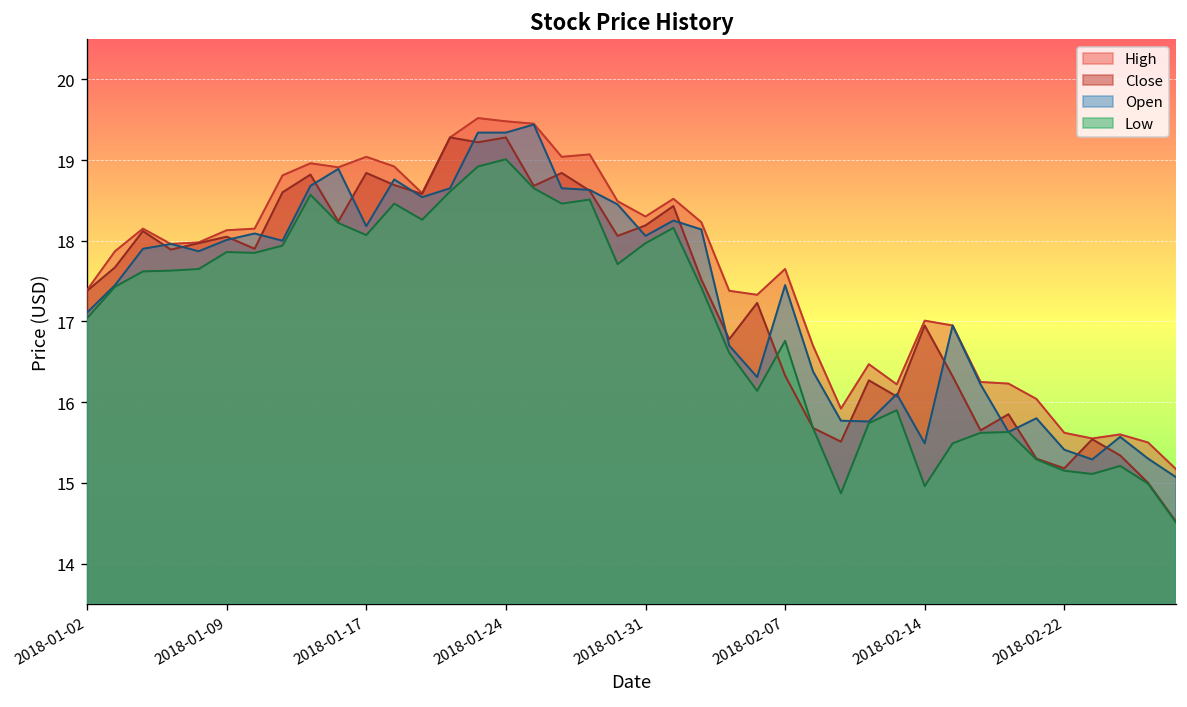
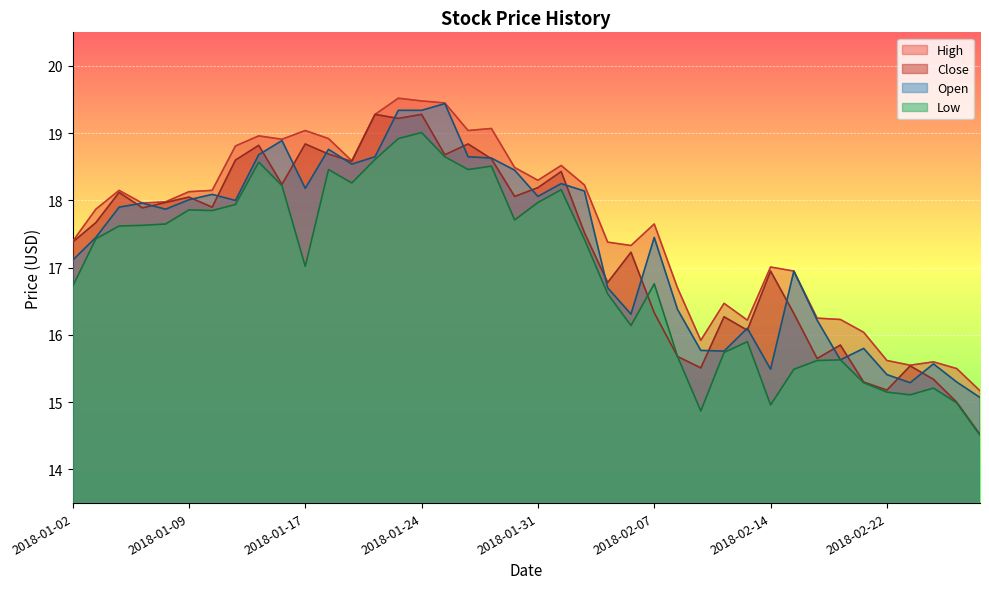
  {
    "Open": {
      "2018-01-02": 17.1,
      "2018-01-09": 18.0,
      "2018-01-17": 18.2,
      "2018-01-24": 19.3,
      "2018-01-31": 18.1,
      "2018-02-07": 17.5,
      "2018-02-14": 15.5,
      "2018-02-22": 15.4
    },
    "Low": {
-     "2018-01-02": 17.0,
+     "2018-01-02": 16.7,
      "2018-01-09": 17.9,
-     "2018-01-17": 18.1,
+     "2018-01-17": 17.0,
      "2018-01-24": 19.0,
      "2018-01-31": 18.0,
      "2018-02-07": 16.8,
      "2018-02-14": 15.0
    }
  }
